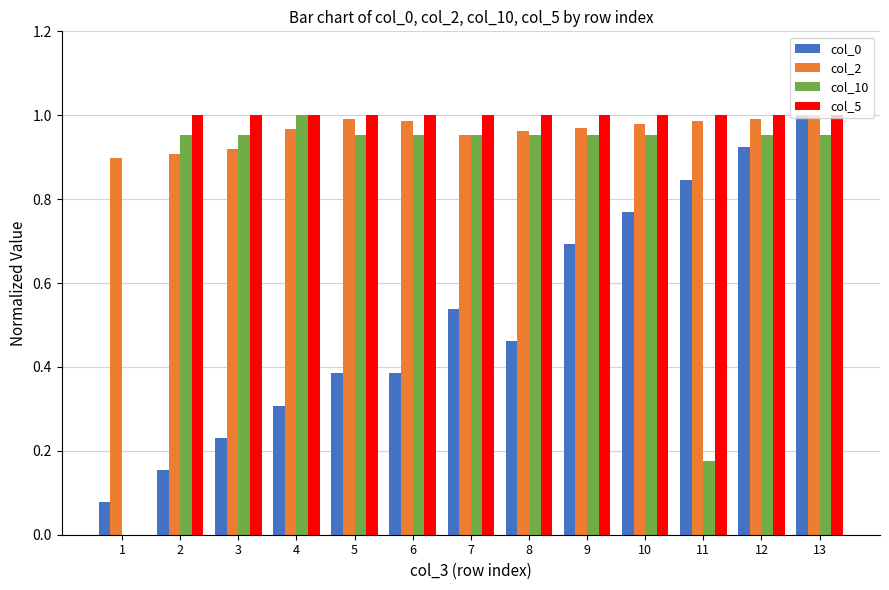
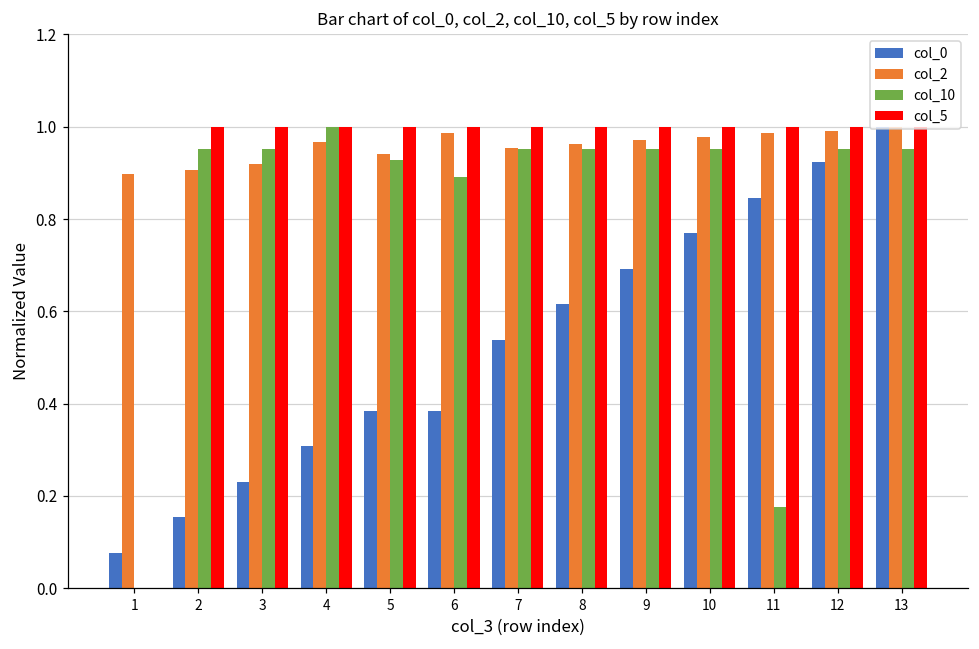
  {
    "col_0": {
      "1": 0.08,
      "2": 0.15,
      "3": 0.23,
      "4": 0.31,
      "5": 0.38,
      "6": 0.38,
      "7": 0.54,
-     "8": 0.46,
+     "8": 0.62,
      "9": 0.69,
      "10": 0.77,
      "11": 0.85,
      "12": 0.92
    },
    "col_2": {
      "1": 0.90,
      "2": 0.91,
      "3": 0.92,
      "4": 0.97,
-     "5": 0.99,
+     "5": 0.94,
      "6": 0.99,
      "7": 0.95,
      "8": 0.96,
      "9": 0.97,
      "10": 0.98,
      "11": 0.99,
      "12": 0.99
    },
    "col_10": {
      "1": 0.00,
      "2": 0.95,
      "3": 0.95,
      "4": 1.00,
-     "5": 0.95,
-     "6": 0.95,
+     "5": 0.93,
+     "6": 0.89,
      "7": 0.95,
      "8": 0.95,
      "9": 0.95,
      "10": 0.95,
      "11": 0.18,
      "12": 0.95,
      "13": 0.95
    },
    "col_5": {
      "1": 0.00,
      "2": 1.00,
      "3": 1.00,
      "4": 1.00,
      "5": 1.00,
      "6": 1.00,
      "7": 1.00,
      "8": 1.00,
      "9": 1.00,
      "10": 1.00,
      "11": 1.00,
      "12": 1.00
    }
  }
